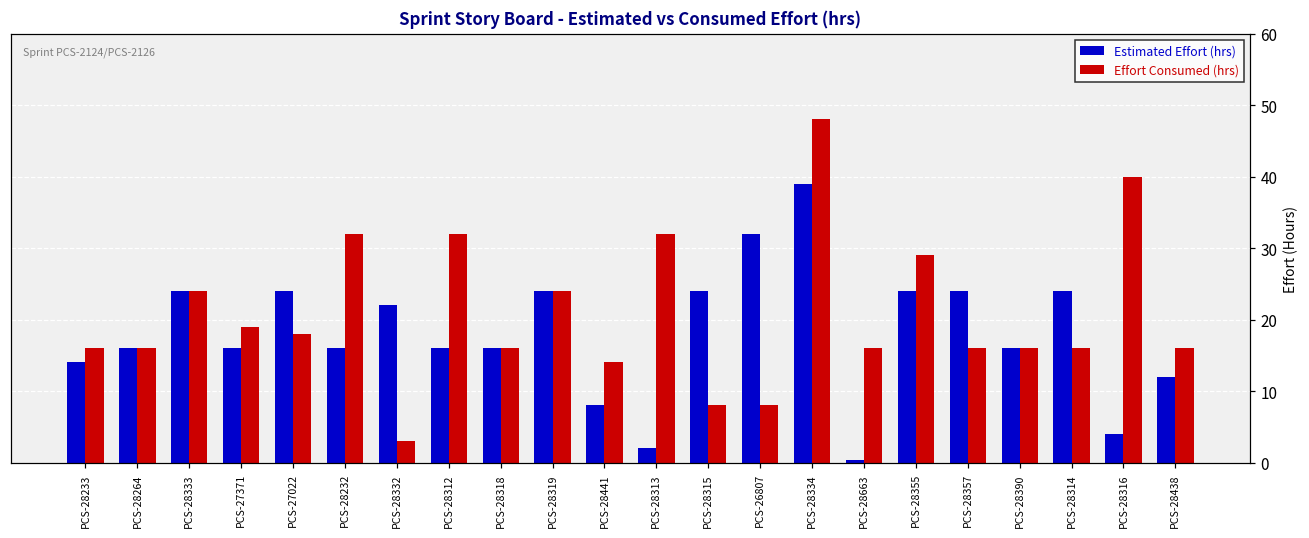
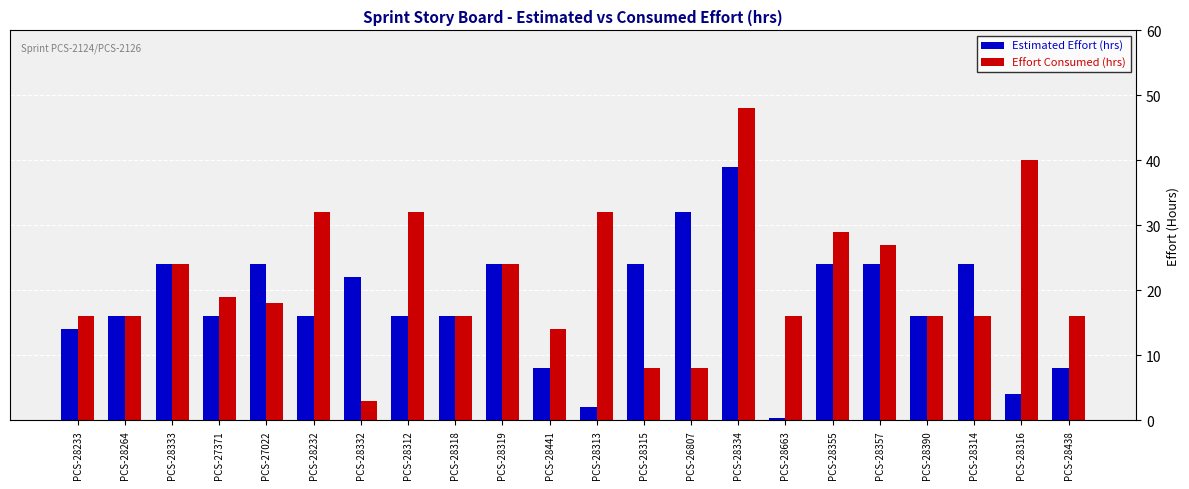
  {
    "Estimated Effort (hrs)": {
      "PCS-28233": 14,
      "PCS-28264": 16,
      "PCS-28333": 24,
      "PCS-27371": 16,
      "PCS-27022": 24,
      "PCS-28232": 16,
      "PCS-28332": 22,
      "PCS-28312": 16,
      "PCS-28318": 16,
      "PCS-28319": 24,
      "PCS-28441": 8,
      "PCS-28313": 2,
      "PCS-28315": 24,
      "PCS-26807": 32,
      "PCS-28334": 39,
      "PCS-28355": 24,
      "PCS-28357": 24,
      "PCS-28390": 16,
      "PCS-28314": 24,
      "PCS-28316": 4,
-     "PCS-28438": 12
+     "PCS-28438": 8
    },
    "Effort Consumed (hrs)": {
      "PCS-28233": 16,
      "PCS-28264": 16,
      "PCS-28333": 24,
      "PCS-27371": 19,
      "PCS-27022": 18,
      "PCS-28232": 32,
      "PCS-28332": 3,
      "PCS-28312": 32,
      "PCS-28318": 16,
      "PCS-28319": 24,
      "PCS-28441": 14,
      "PCS-28313": 32,
      "PCS-28315": 8,
      "PCS-26807": 8,
      "PCS-28334": 48,
      "PCS-28663": 16,
      "PCS-28355": 29,
-     "PCS-28357": 16,
+     "PCS-28357": 27,
      "PCS-28390": 16,
      "PCS-28314": 16,
      "PCS-28316": 40,
      "PCS-28438": 16
    }
  }
